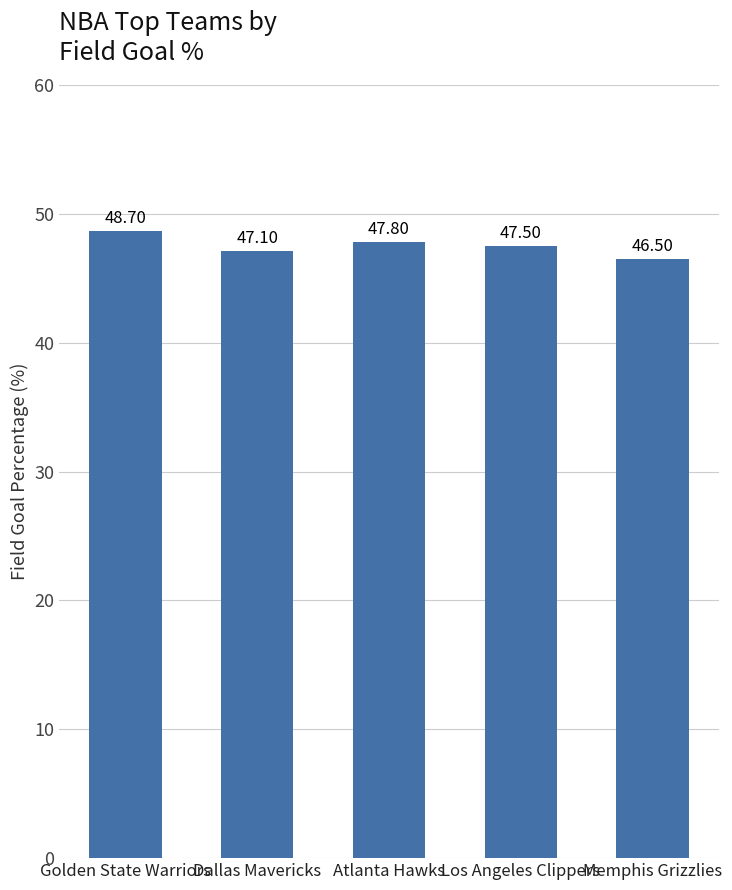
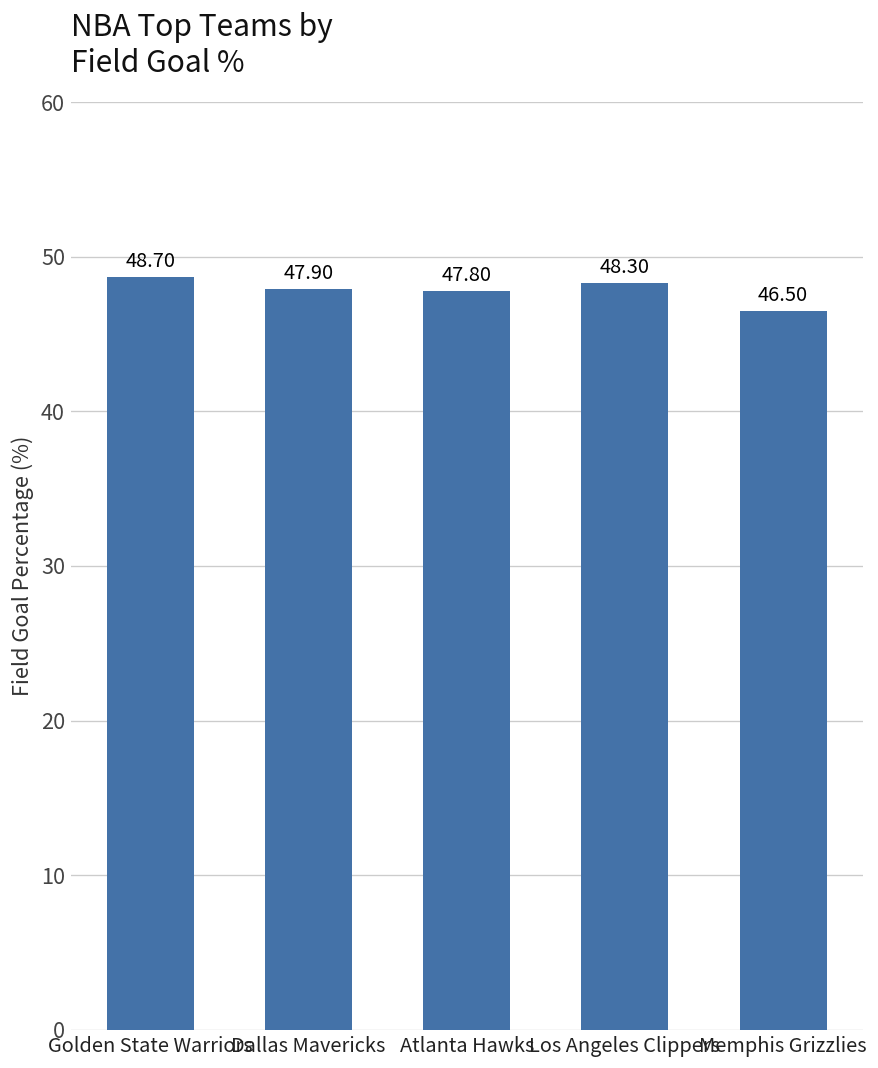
  {
    "Golden State Warriors": 48.70,
-   "Dallas Mavericks": 47.10,
+   "Dallas Mavericks": 47.90,
    "Atlanta Hawks": 47.80,
-   "Los Angeles Clippers": 47.50,
+   "Los Angeles Clippers": 48.30,
    "Memphis Grizzlies": 46.50
  }
